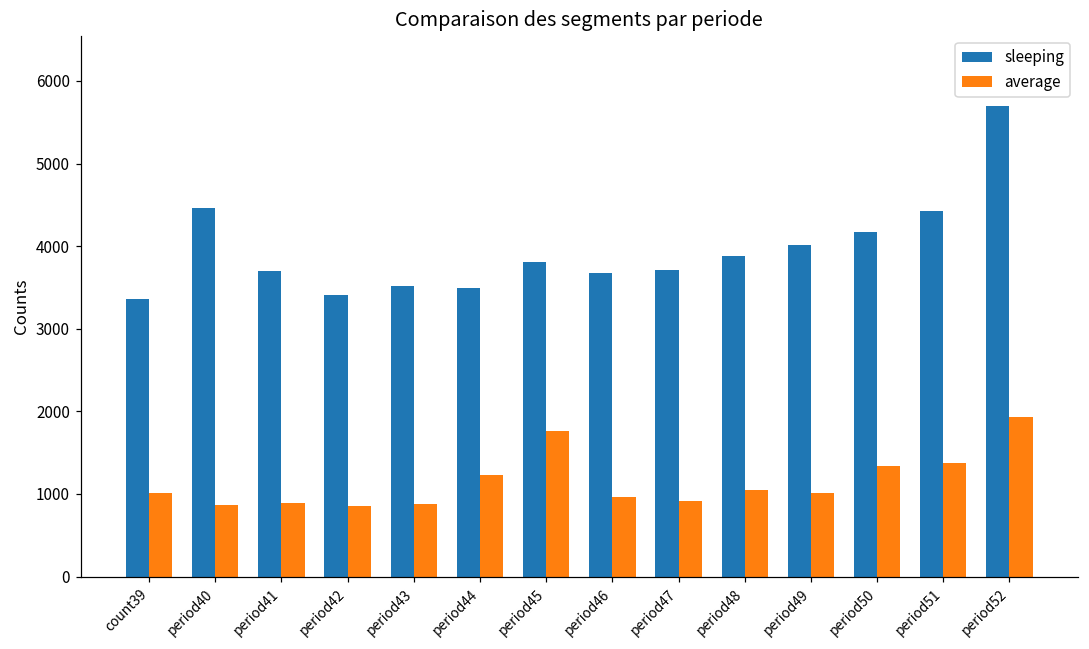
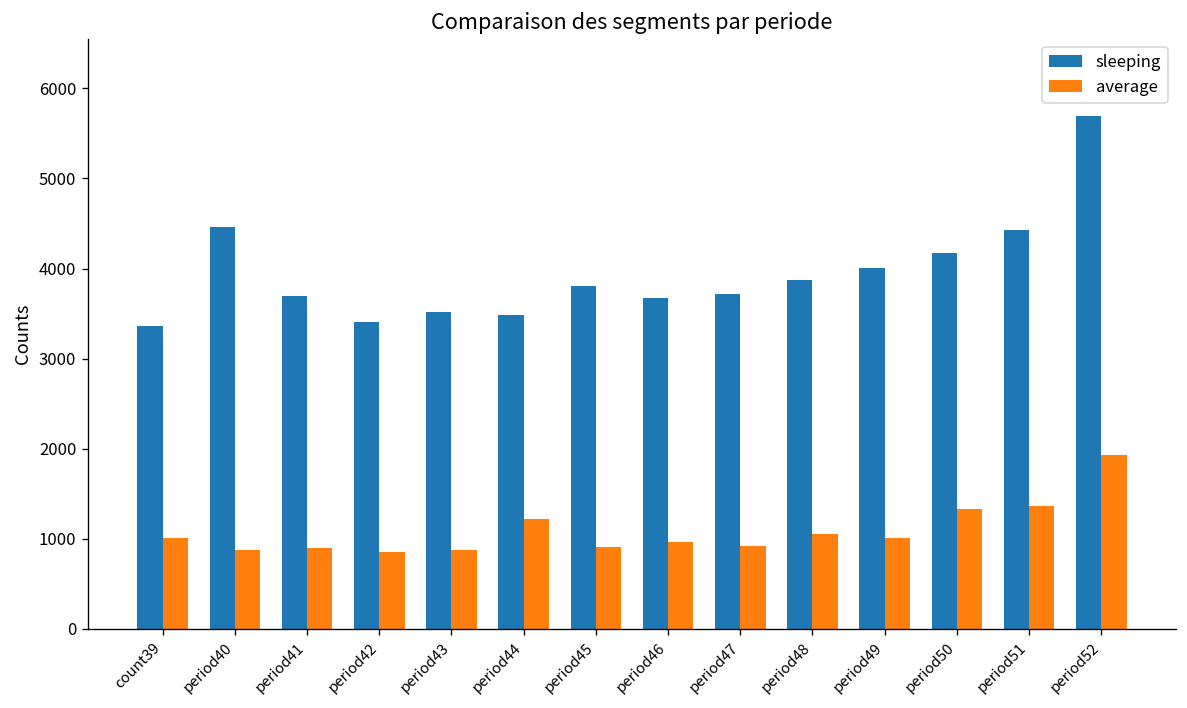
  {
    "sleeping": {
      "count39": 3400,
      "period40": 4500,
      "period41": 3700,
      "period42": 3400,
      "period43": 3500,
      "period44": 3500,
      "period45": 3800,
      "period46": 3700,
      "period47": 3700,
      "period48": 3900,
      "period49": 4000,
      "period50": 4200,
      "period51": 4400,
      "period52": 5700
    },
    "average": {
      "count39": 1000,
      "period40": 900,
      "period41": 900,
      "period42": 900,
      "period43": 900,
      "period44": 1200,
-     "period45": 1800,
+     "period45": 900,
      "period46": 1000,
      "period47": 900,
      "period48": 1100,
      "period49": 1000,
      "period50": 1300,
      "period51": 1400,
      "period52": 1900
    }
  }
